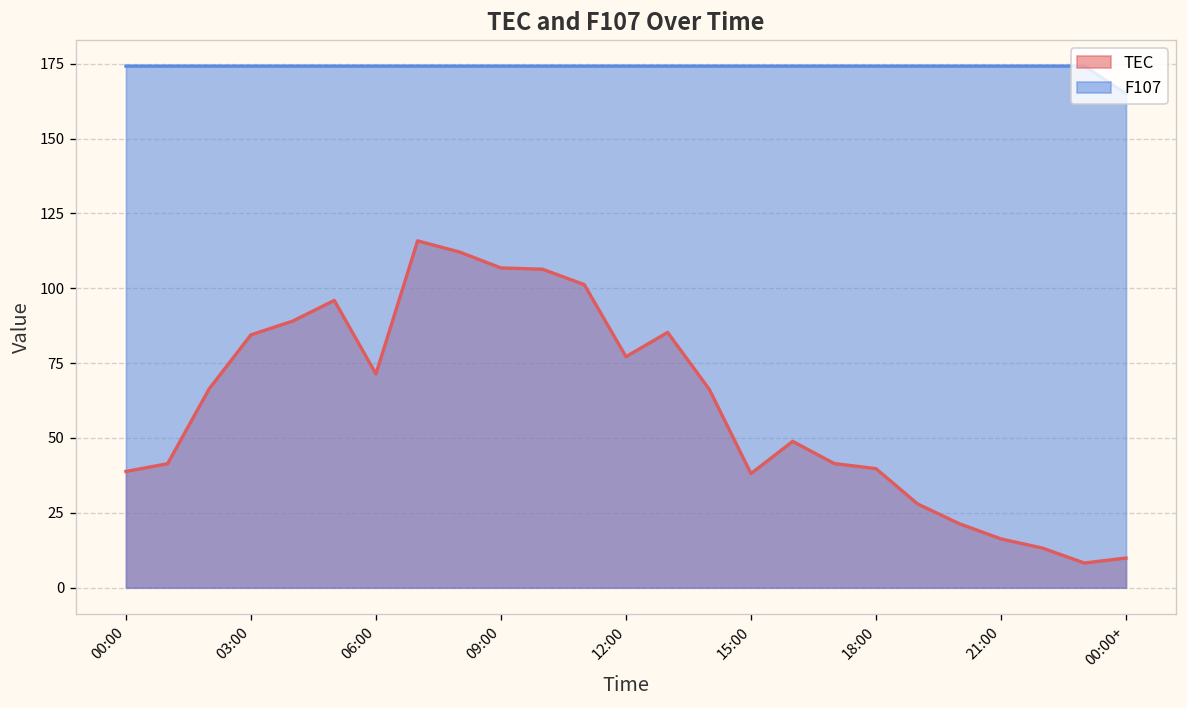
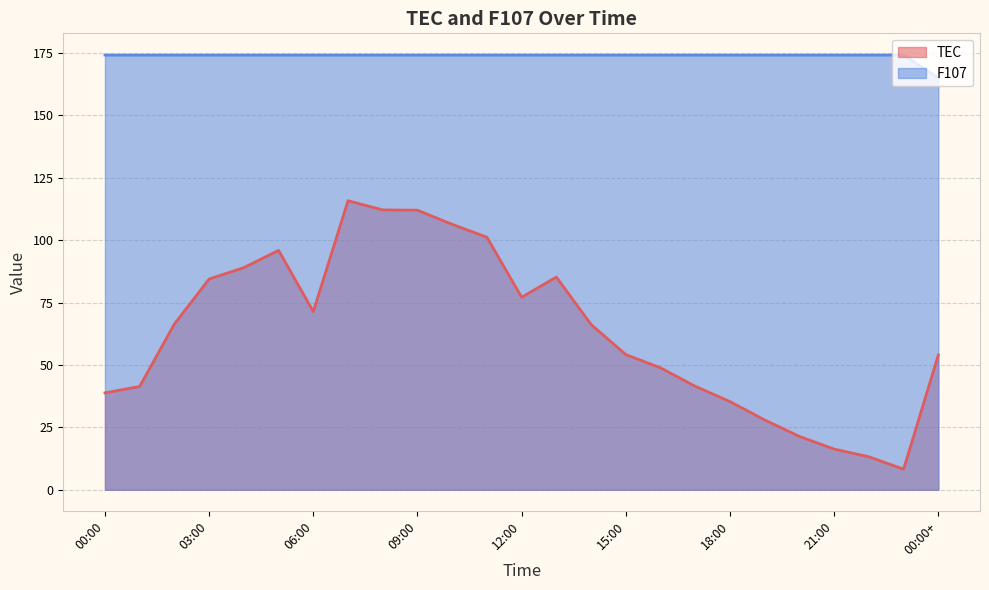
  {
    "TEC": {
      "00:00": 39,
      "03:00": 84,
      "06:00": 71,
-     "09:00": 107,
+     "09:00": 112,
      "12:00": 77,
-     "15:00": 38,
-     "18:00": 40,
+     "15:00": 54,
+     "18:00": 35,
      "21:00": 16,
-     "00:00+": 10
+     "00:00+": 54
    },
    "F107": {
      "00:00": 174,
      "03:00": 174,
      "06:00": 174,
      "09:00": 174,
      "12:00": 174,
      "15:00": 174,
      "18:00": 174,
      "21:00": 174
    }
  }
